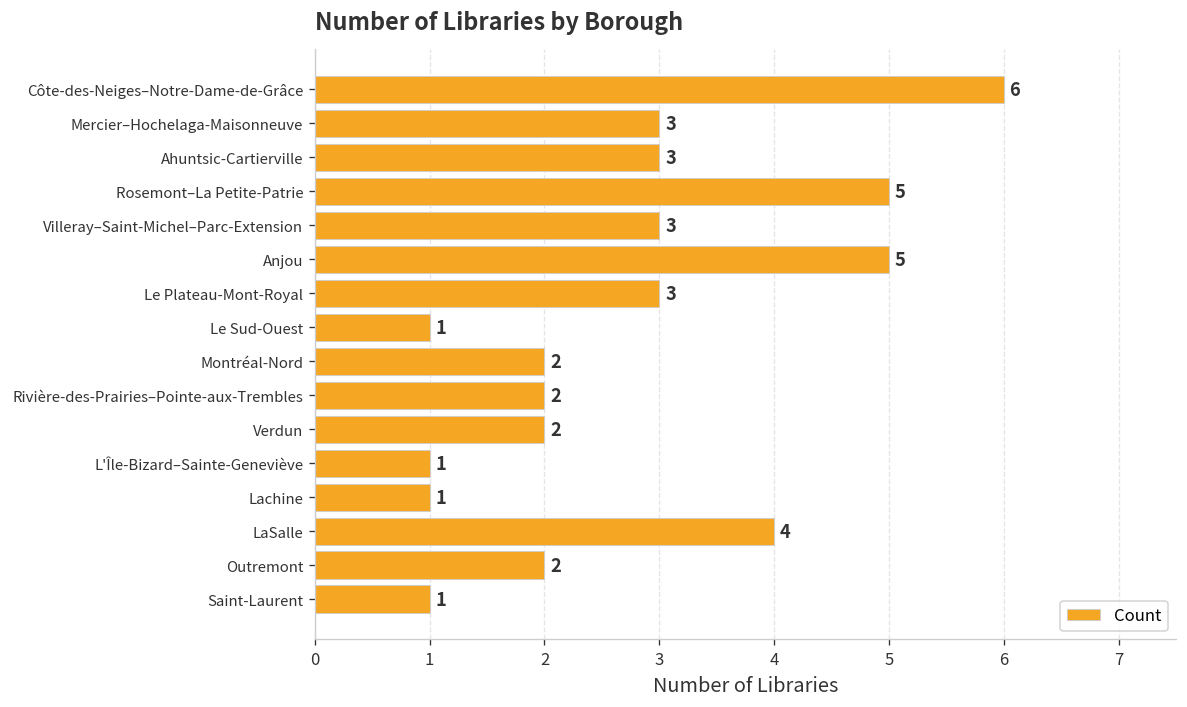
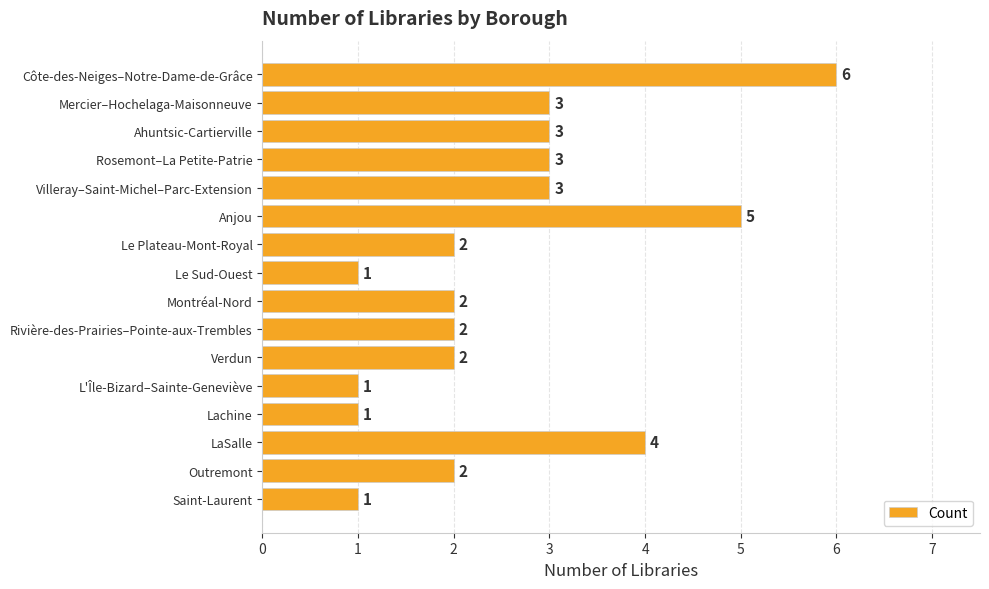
  {
    "Côte-des-Neiges–Notre-Dame-de-Grâce": 6,
    "Mercier–Hochelaga-Maisonneuve": 3,
    "Ahuntsic-Cartierville": 3,
-   "Rosemont–La Petite-Patrie": 5,
+   "Rosemont–La Petite-Patrie": 3,
    "Villeray–Saint-Michel–Parc-Extension": 3,
    "Anjou": 5,
-   "Le Plateau-Mont-Royal": 3,
+   "Le Plateau-Mont-Royal": 2,
    "Le Sud-Ouest": 1,
    "Montréal-Nord": 2,
    "Rivière-des-Prairies–Pointe-aux-Trembles": 2,
    "Verdun": 2,
    "L'Île-Bizard–Sainte-Geneviève": 1,
    "Lachine": 1,
    "LaSalle": 4,
    "Outremont": 2,
    "Saint-Laurent": 1
  }
